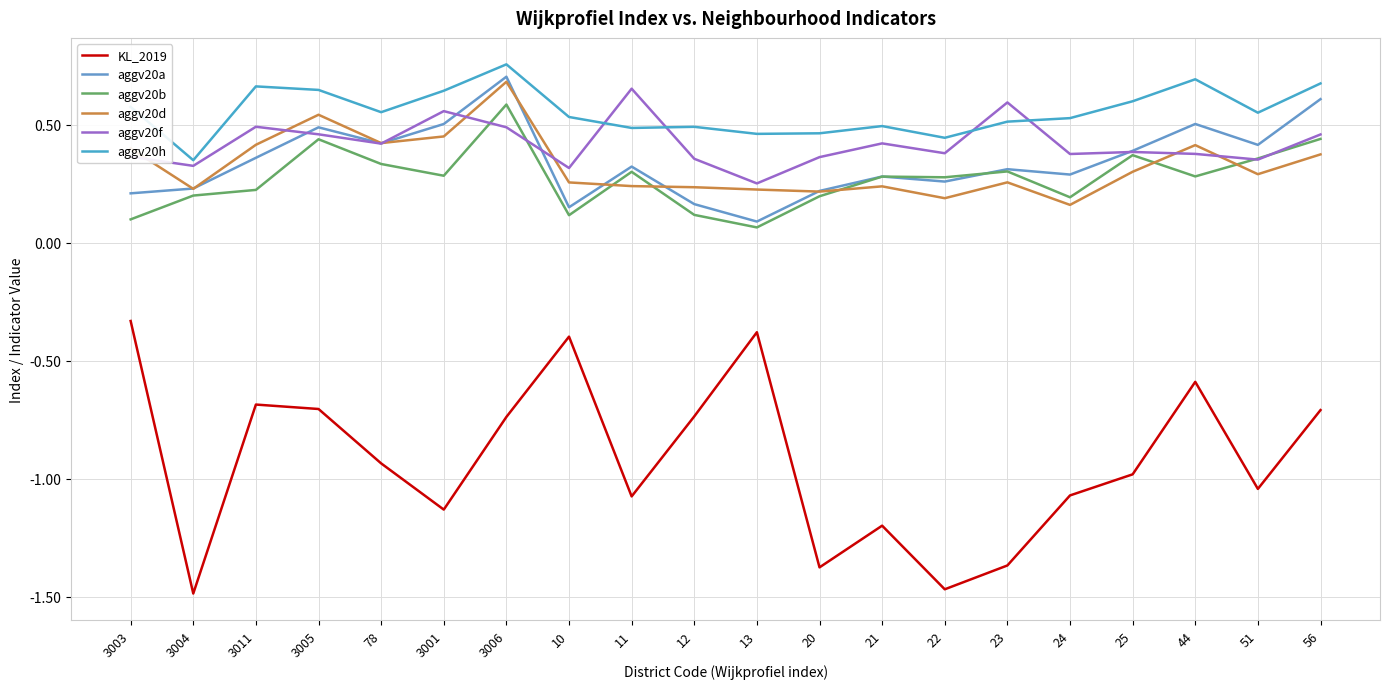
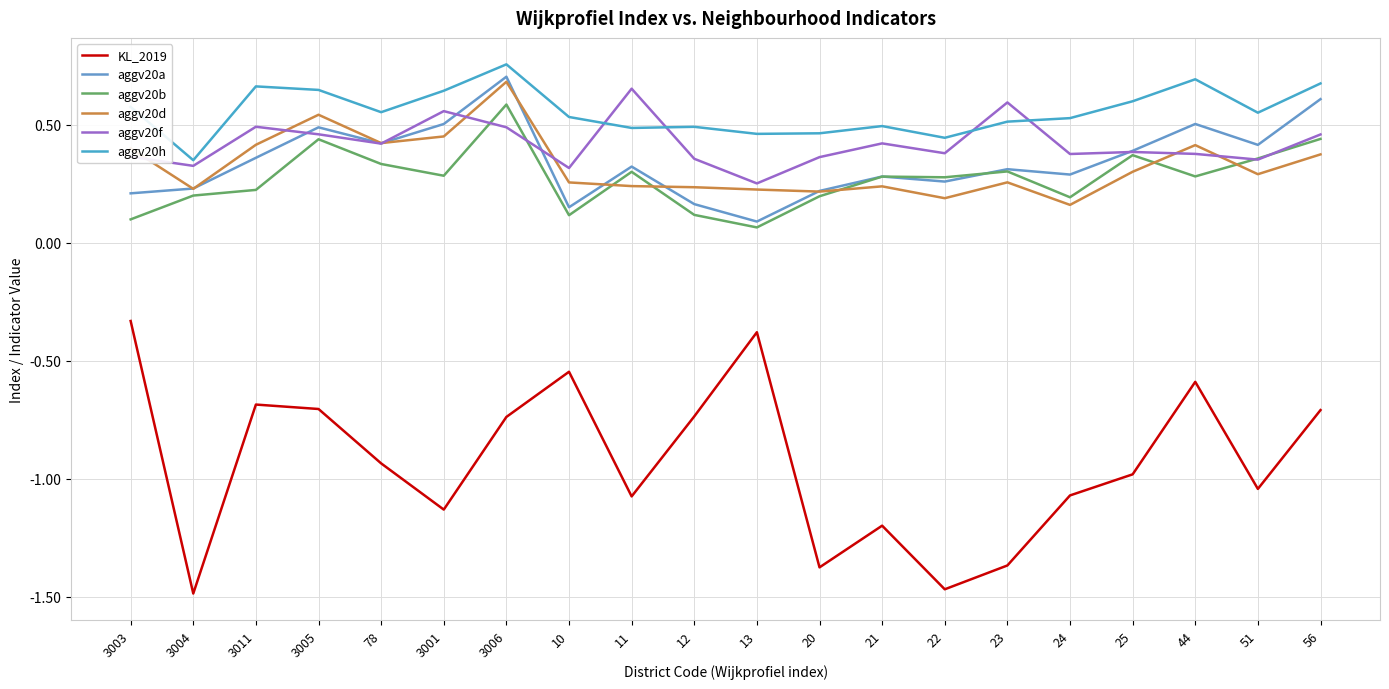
  {
    "KL_2019": {
      "3003": -0.33,
      "3004": -1.49,
      "3011": -0.69,
      "3005": -0.70,
      "78": -0.94,
      "3001": -1.13,
      "3006": -0.74,
-     "10": -0.40,
+     "10": -0.55,
      "11": -1.08,
      "12": -0.74,
      "13": -0.38,
      "20": -1.38,
      "21": -1.20,
      "22": -1.47,
      "23": -1.37,
      "24": -1.07,
      "25": -0.98,
      "44": -0.59,
      "51": -1.04,
      "56": -0.71
    },
    "aggv20b": {
      "3003": 0.10,
      "3004": 0.20,
      "3011": 0.22,
      "3005": 0.44,
      "78": 0.33,
      "3001": 0.28,
      "3006": 0.58,
      "10": 0.12,
      "11": 0.30,
      "12": 0.12,
      "13": 0.06,
      "20": 0.20,
      "22": 0.28,
      "24": 0.19,
      "25": 0.37,
      "44": 0.28,
      "56": 0.44
    },
    "aggv20d": {
      "3011": 0.41,
      "3005": 0.54,
      "3001": 0.45,
      "3006": 0.68,
      "10": 0.25,
      "11": 0.24,
      "12": 0.23,
      "13": 0.22,
      "21": 0.24,
      "22": 0.19,
      "23": 0.26,
      "24": 0.16,
      "25": 0.30,
      "44": 0.41,
      "51": 0.29,
      "56": 0.37
    },
    "aggv20f": {
      "3004": 0.33,
      "3011": 0.49,
      "3005": 0.46,
      "3001": 0.56,
      "3006": 0.49,
      "10": 0.32,
      "11": 0.65,
      "12": 0.36,
      "13": 0.25,
      "20": 0.36,
      "21": 0.42,
      "22": 0.38,
      "23": 0.59,
      "24": 0.38,
      "44": 0.38,
      "56": 0.46
    }
  }
